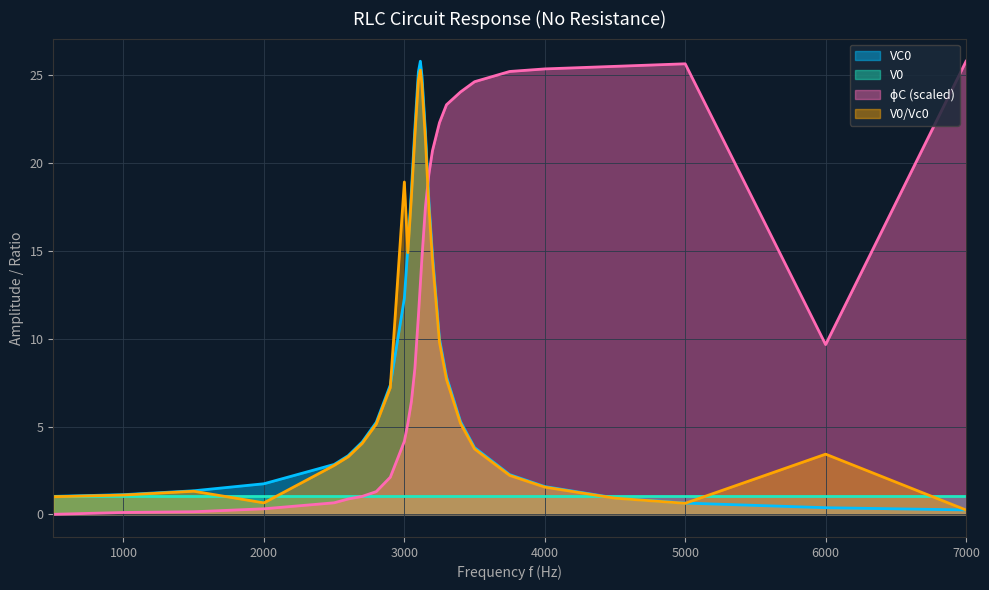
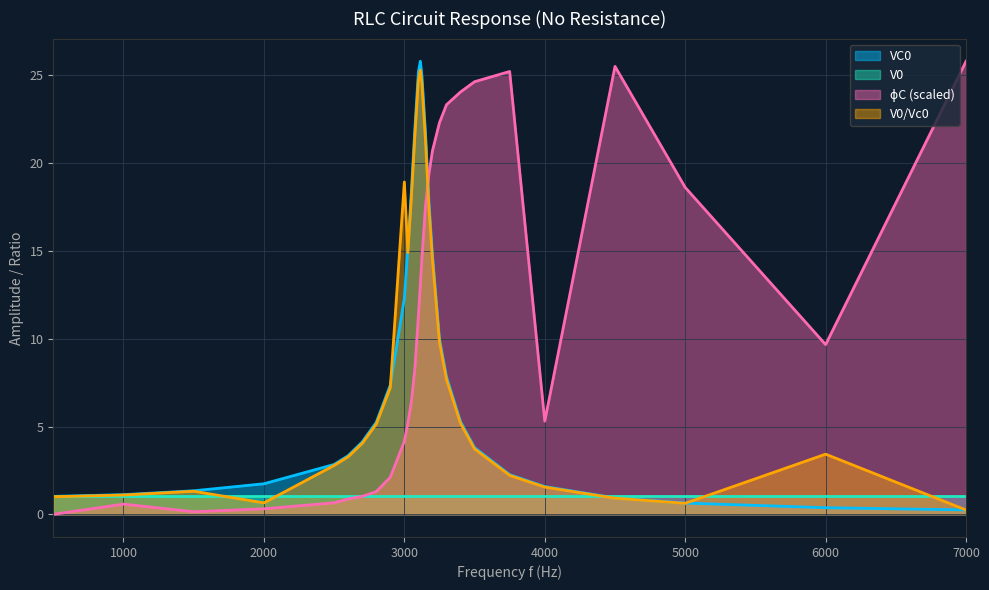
  {
    "ϕC (scaled)": {
-     "1000": 0.1,
+     "1000": 0.6,
      "2000": 0.3,
      "3000": 4.2,
-     "4000": 25.4,
-     "5000": 25.7,
+     "4000": 5.3,
+     "5000": 18.6,
      "6000": 9.7,
      "7000": 25.8
    },
    "V0/Vc0": {
      "2000": 0.7,
      "3000": 18.9,
      "6000": 3.4
    }
  }
